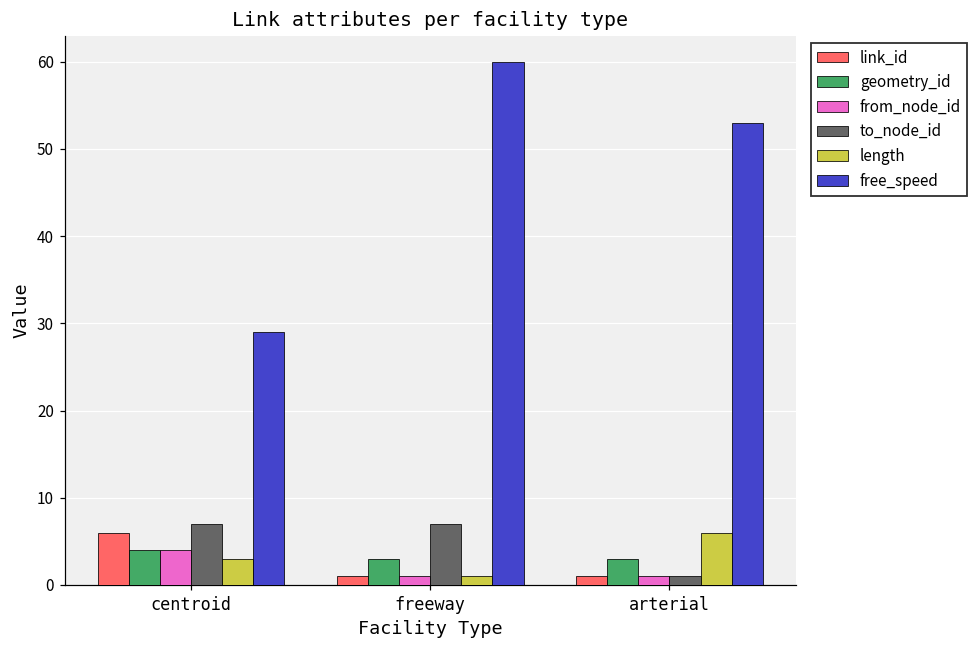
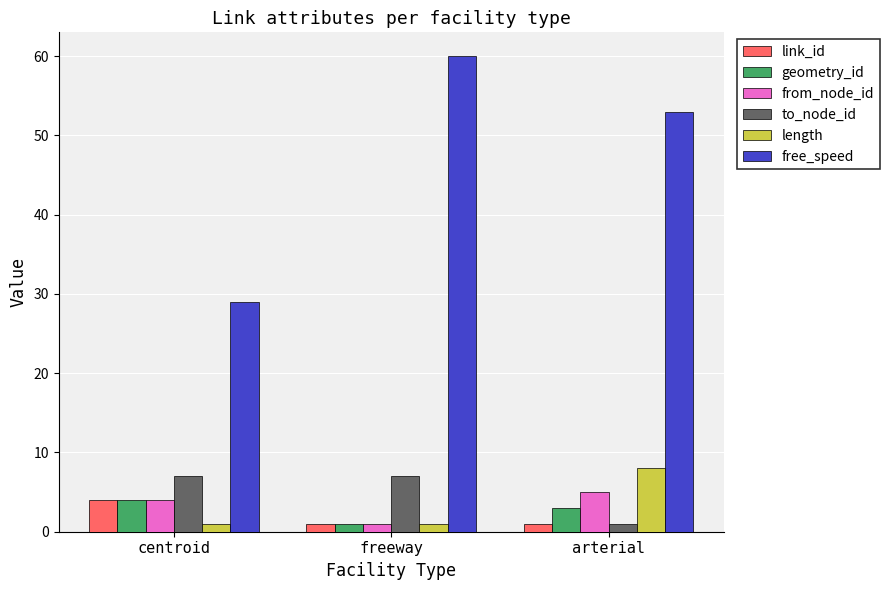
  {
    "link_id": {
-     "centroid": 6,
+     "centroid": 4,
      "freeway": 1,
      "arterial": 1
    },
    "geometry_id": {
      "centroid": 4,
-     "freeway": 3,
+     "freeway": 1,
      "arterial": 3
    },
    "from_node_id": {
      "centroid": 4,
      "freeway": 1,
-     "arterial": 1
+     "arterial": 5
    },
    "to_node_id": {
      "centroid": 7,
      "freeway": 7,
      "arterial": 1
    },
    "length": {
-     "centroid": 3,
+     "centroid": 1,
      "freeway": 1,
-     "arterial": 6
+     "arterial": 8
    },
    "free_speed": {
      "centroid": 29,
      "freeway": 60,
      "arterial": 53
    }
  }
